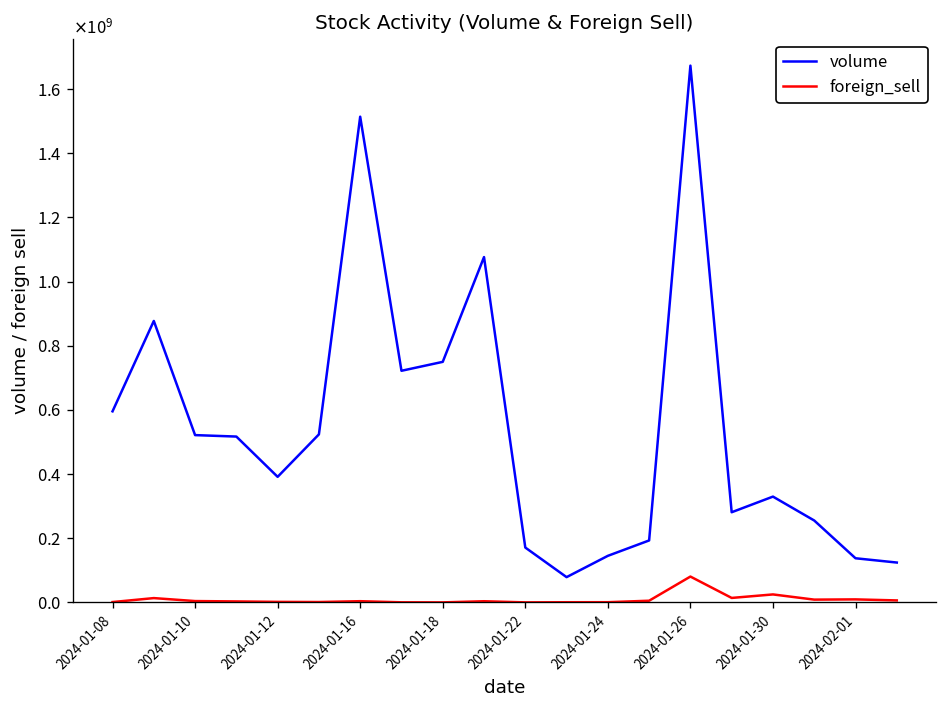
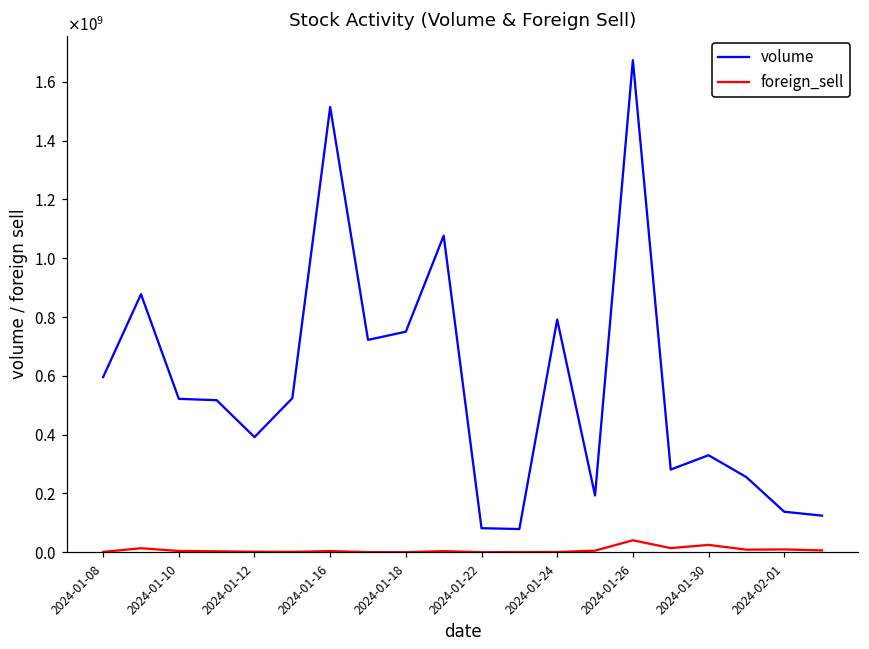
  {
    "volume": {
      "2024-01-08": 600000000,
      "2024-01-10": 520000000,
      "2024-01-12": 390000000,
      "2024-01-16": 1510000000,
      "2024-01-18": 750000000,
-     "2024-01-22": 170000000,
-     "2024-01-24": 150000000,
+     "2024-01-22": 80000000,
+     "2024-01-24": 790000000,
      "2024-01-26": 1670000000,
      "2024-01-30": 330000000,
      "2024-02-01": 140000000
    },
    "foreign_sell": {
      "2024-01-08": 0,
      "2024-01-10": 0,
      "2024-01-12": 0,
      "2024-01-16": 0,
      "2024-01-18": 0,
      "2024-01-22": 0,
      "2024-01-24": 0,
-     "2024-01-26": 80000000,
+     "2024-01-26": 40000000,
      "2024-01-30": 30000000,
      "2024-02-01": 10000000
    }
  }
